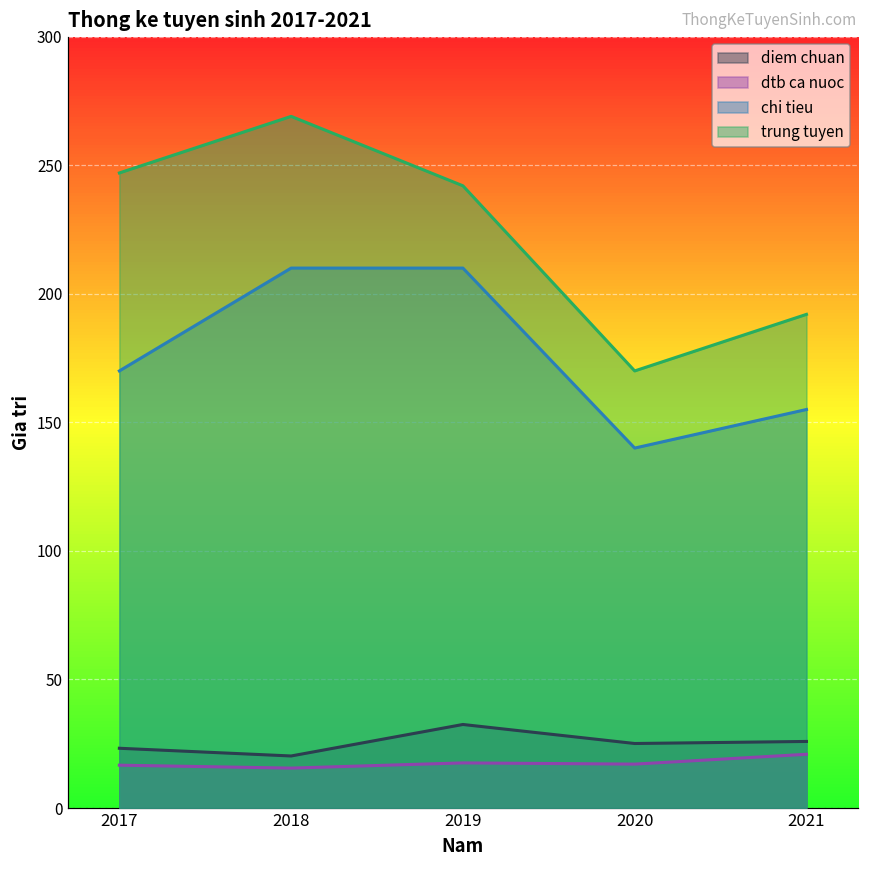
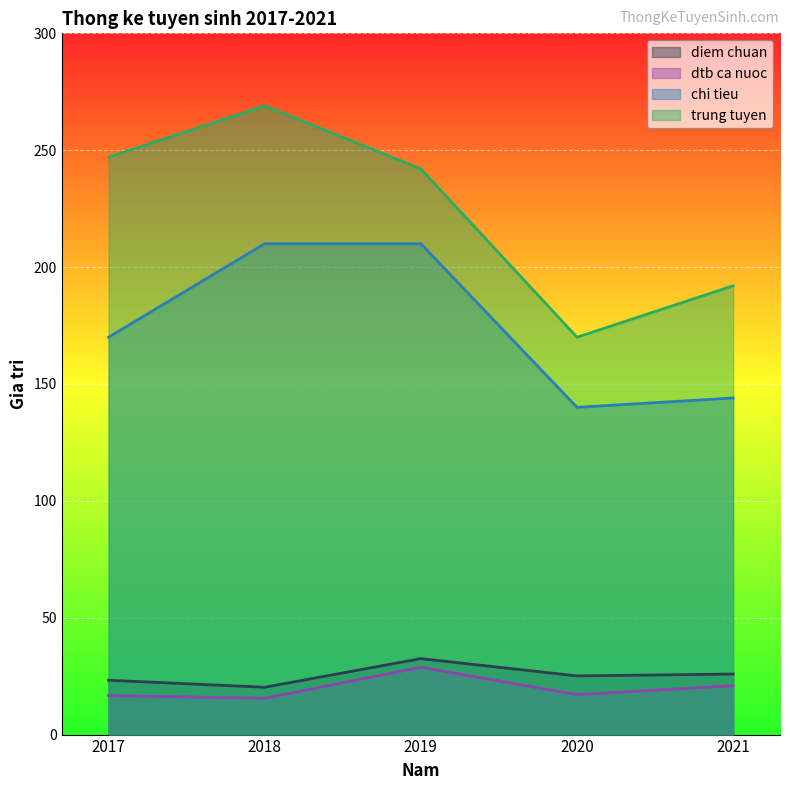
  {
    "diem chuan": {
      "2017": 23,
      "2018": 20,
      "2019": 33,
      "2020": 25,
      "2021": 26
    },
    "dtb ca nuoc": {
      "2017": 17,
      "2018": 16,
-     "2019": 18,
+     "2019": 29,
      "2020": 17,
      "2021": 21
    },
    "chi tieu": {
      "2017": 170,
      "2018": 210,
      "2019": 210,
      "2020": 140,
-     "2021": 155
+     "2021": 144
    },
    "trung tuyen": {
      "2017": 247,
      "2018": 269,
      "2019": 242,
      "2020": 170,
      "2021": 192
    }
  }
